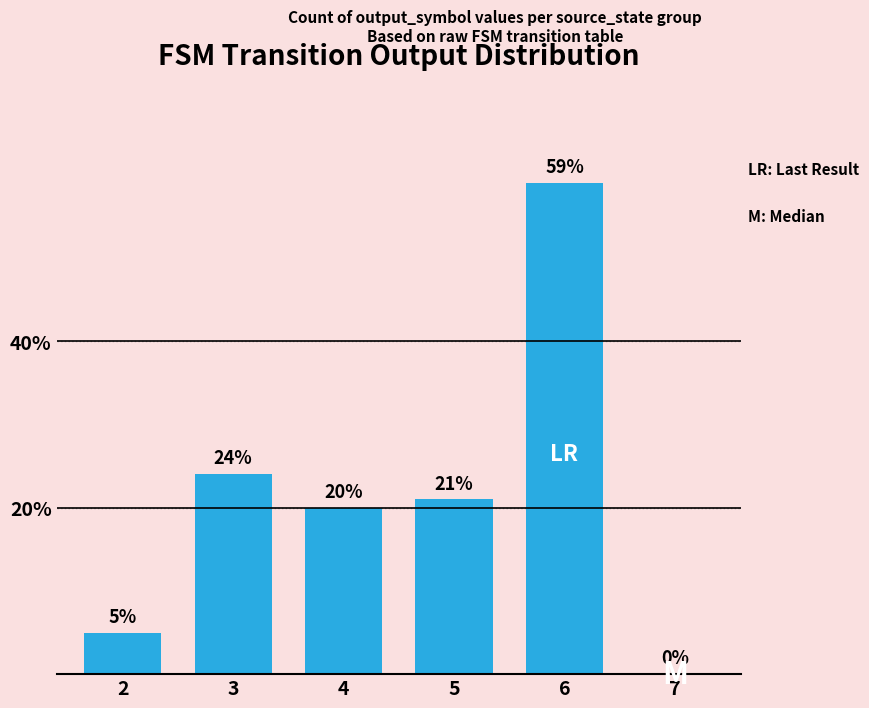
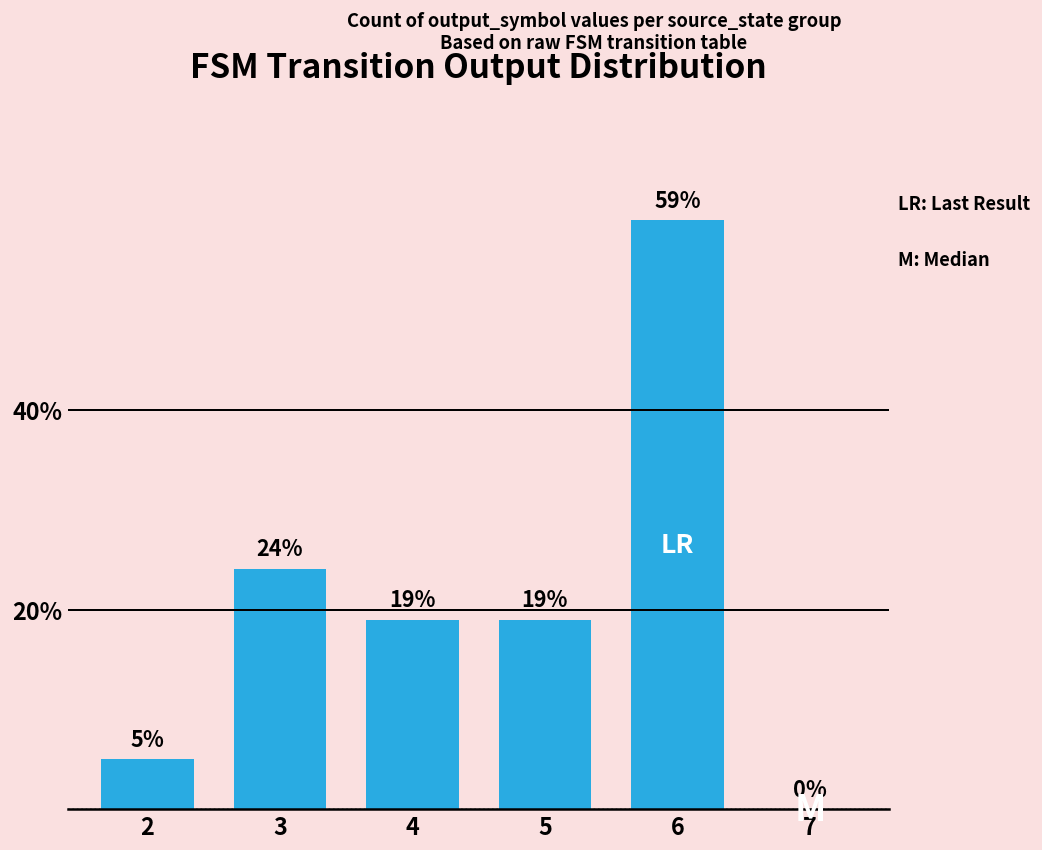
  {
    "2": "5%",
    "3": "24%",
-   "4": "20%",
-   "5": "21%",
+   "4": "19%",
+   "5": "19%",
    "6": "59%",
    "7": "0%"
  }
